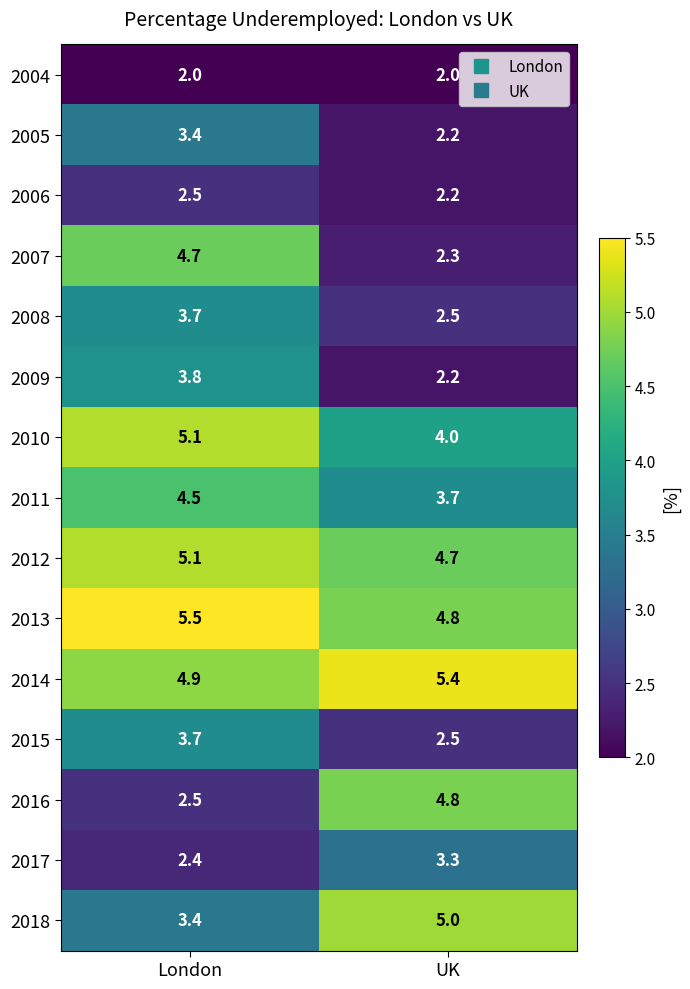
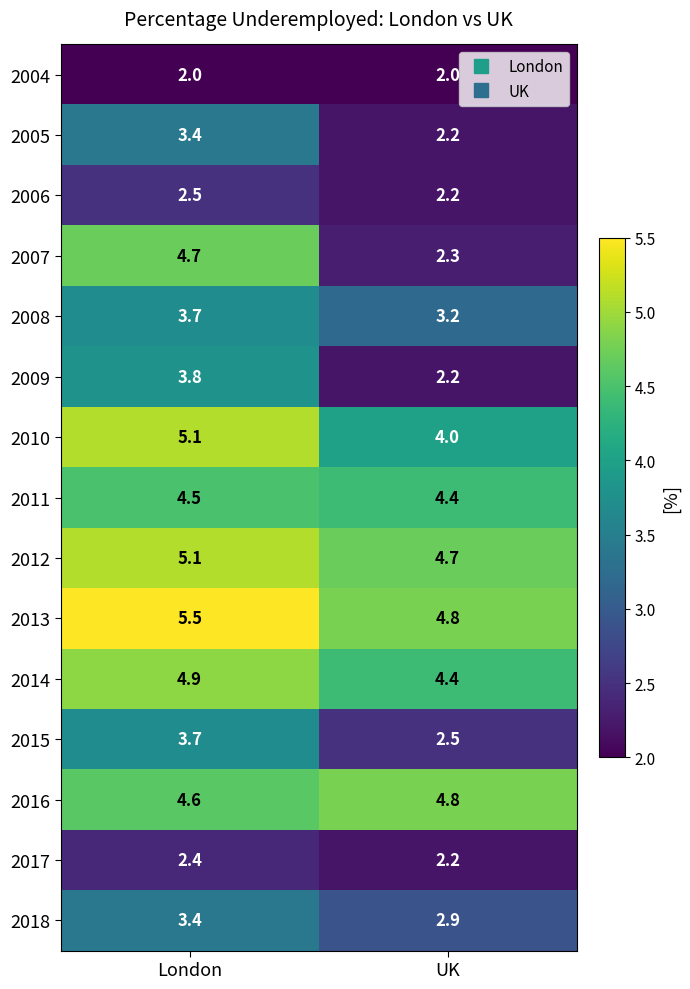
  {
    "2004": {
      "London": 2.0
    },
    "2005": {
      "London": 3.4,
      "UK": 2.2
    },
    "2006": {
      "London": 2.5,
      "UK": 2.2
    },
    "2007": {
      "London": 4.7,
      "UK": 2.3
    },
    "2008": {
      "London": 3.7,
-     "UK": 2.5
+     "UK": 3.2
    },
    "2009": {
      "London": 3.8,
      "UK": 2.2
    },
    "2010": {
      "London": 5.1,
      "UK": 4.0
    },
    "2011": {
      "London": 4.5,
-     "UK": 3.7
+     "UK": 4.4
    },
    "2012": {
      "London": 5.1,
      "UK": 4.7
    },
    "2013": {
      "London": 5.5,
      "UK": 4.8
    },
    "2014": {
      "London": 4.9,
-     "UK": 5.4
+     "UK": 4.4
    },
    "2015": {
      "London": 3.7,
      "UK": 2.5
    },
    "2016": {
-     "London": 2.5,
+     "London": 4.6,
      "UK": 4.8
    },
    "2017": {
      "London": 2.4,
-     "UK": 3.3
+     "UK": 2.2
    },
    "2018": {
      "London": 3.4,
-     "UK": 5.0
+     "UK": 2.9
    }
  }
